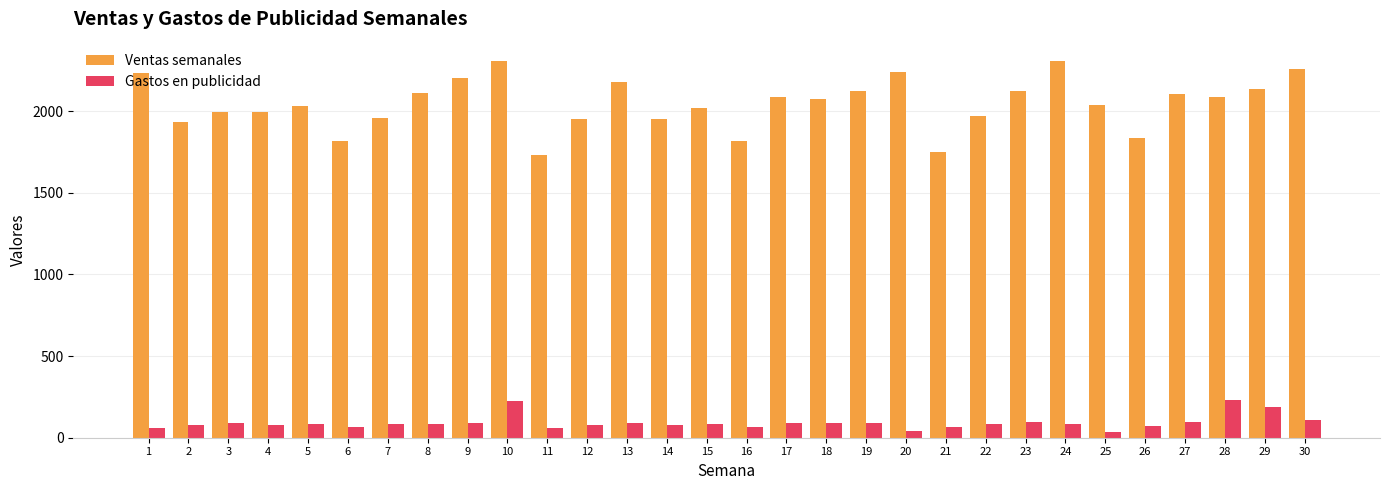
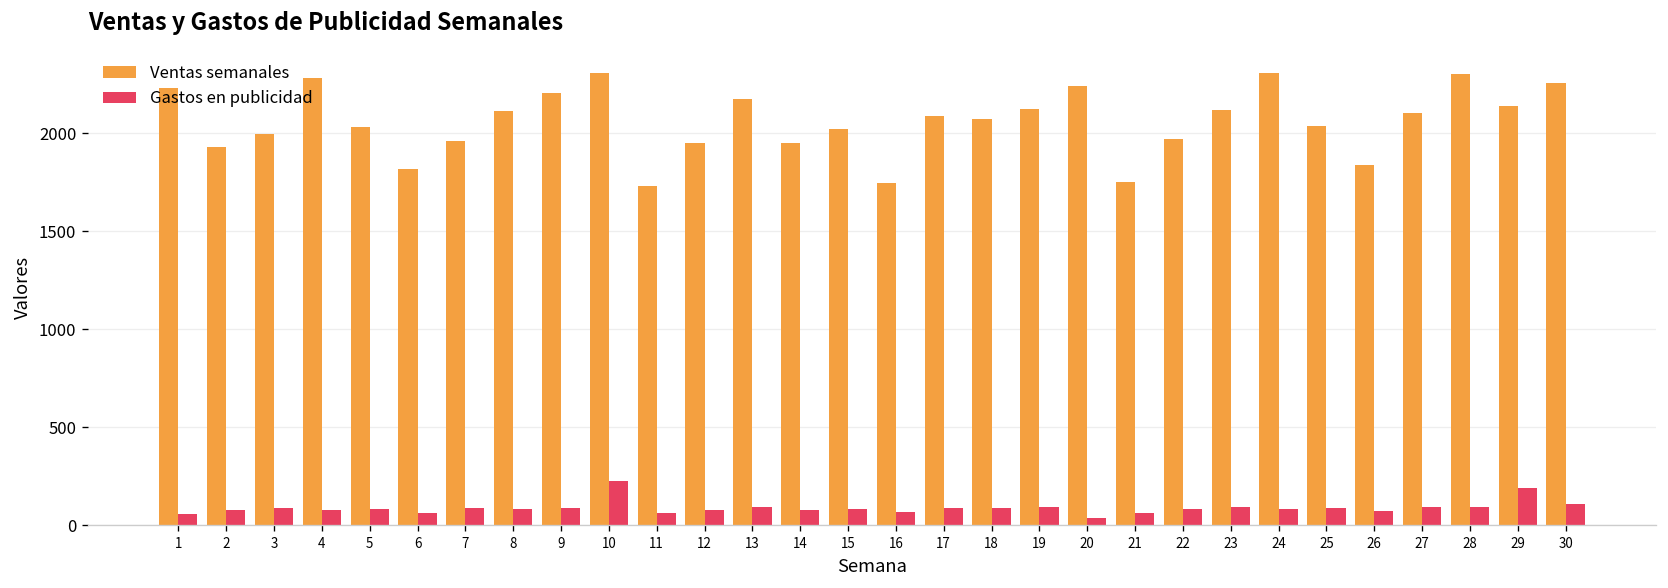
  {
    "Ventas semanales": {
      "1": 2230,
      "2": 1930,
      "3": 1990,
-     "4": 1990,
+     "4": 2280,
      "5": 2030,
      "6": 1820,
      "7": 1960,
      "8": 2110,
      "9": 2210,
      "10": 2310,
      "11": 1730,
      "12": 1950,
      "13": 2180,
      "14": 1950,
      "15": 2020,
-     "16": 1820,
+     "16": 1740,
      "17": 2090,
      "18": 2070,
      "19": 2120,
      "20": 2240,
      "21": 1750,
      "22": 1970,
      "23": 2120,
      "24": 2310,
      "25": 2040,
      "26": 1840,
      "27": 2100,
-     "28": 2090,
+     "28": 2300,
      "29": 2140,
      "30": 2260
    },
    "Gastos en publicidad": {
      "1": 60,
      "2": 80,
      "3": 90,
      "4": 80,
      "5": 80,
      "6": 60,
      "7": 90,
      "8": 90,
      "9": 90,
      "10": 230,
      "11": 60,
      "12": 80,
      "13": 90,
      "14": 80,
      "15": 80,
      "16": 70,
      "17": 90,
      "18": 90,
      "19": 90,
      "20": 40,
      "21": 60,
      "22": 80,
      "23": 100,
      "24": 80,
-     "25": 40,
+     "25": 90,
      "26": 70,
      "27": 90,
-     "28": 230,
+     "28": 90,
      "29": 190,
      "30": 110
    }
  }
